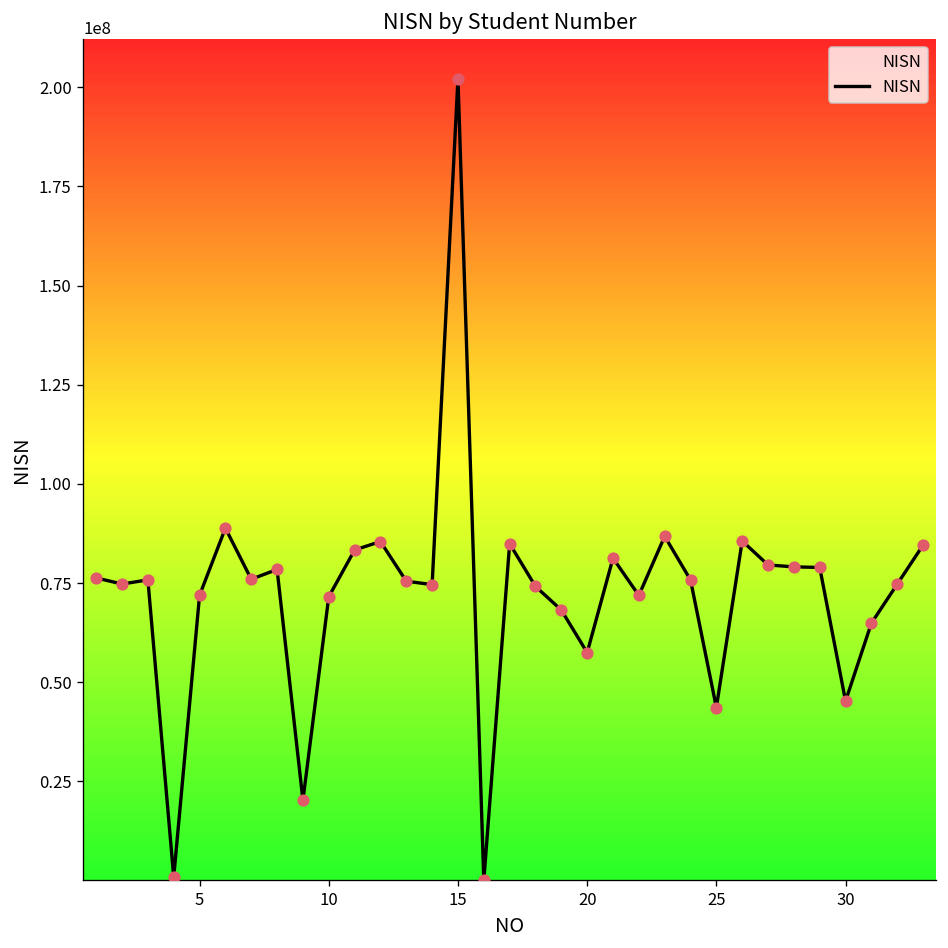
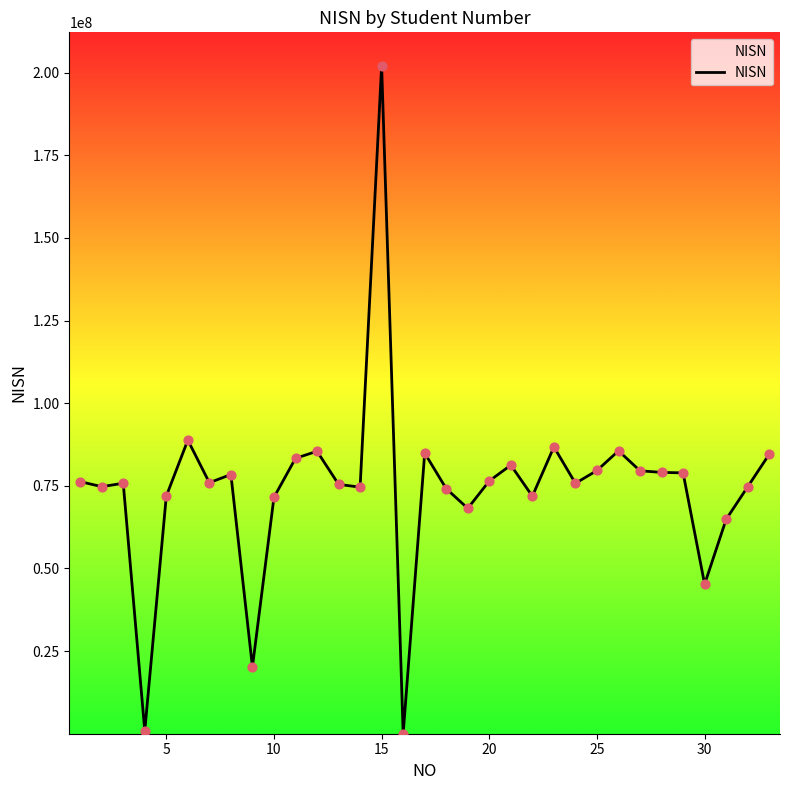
  {
    "5": 72000000,
    "10": 72000000,
    "15": 202000000,
-   "20": 57000000,
-   "25": 44000000,
+   "20": 76000000,
+   "25": 80000000,
    "30": 45000000
  }
